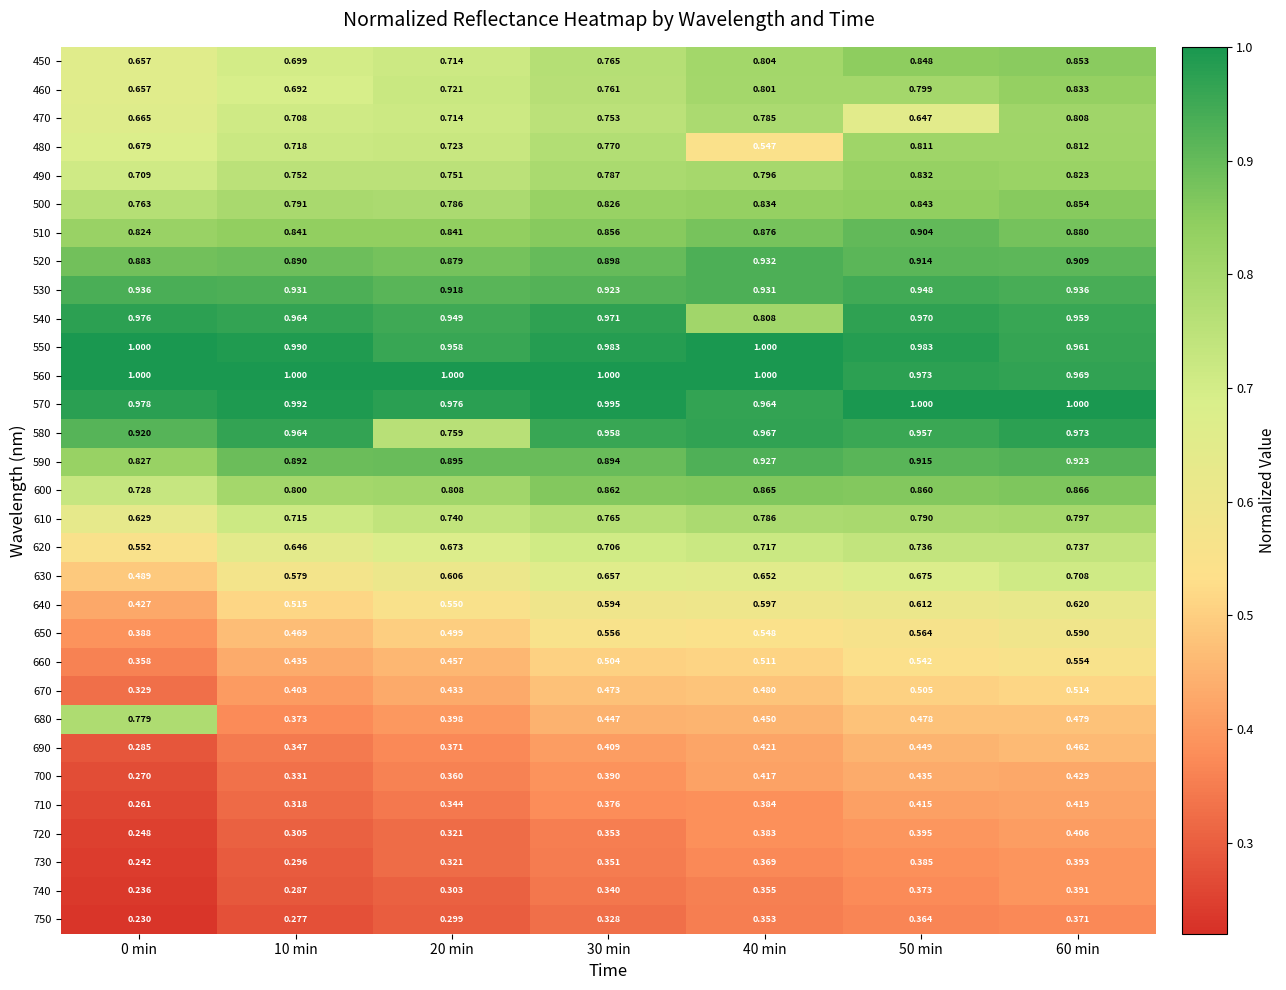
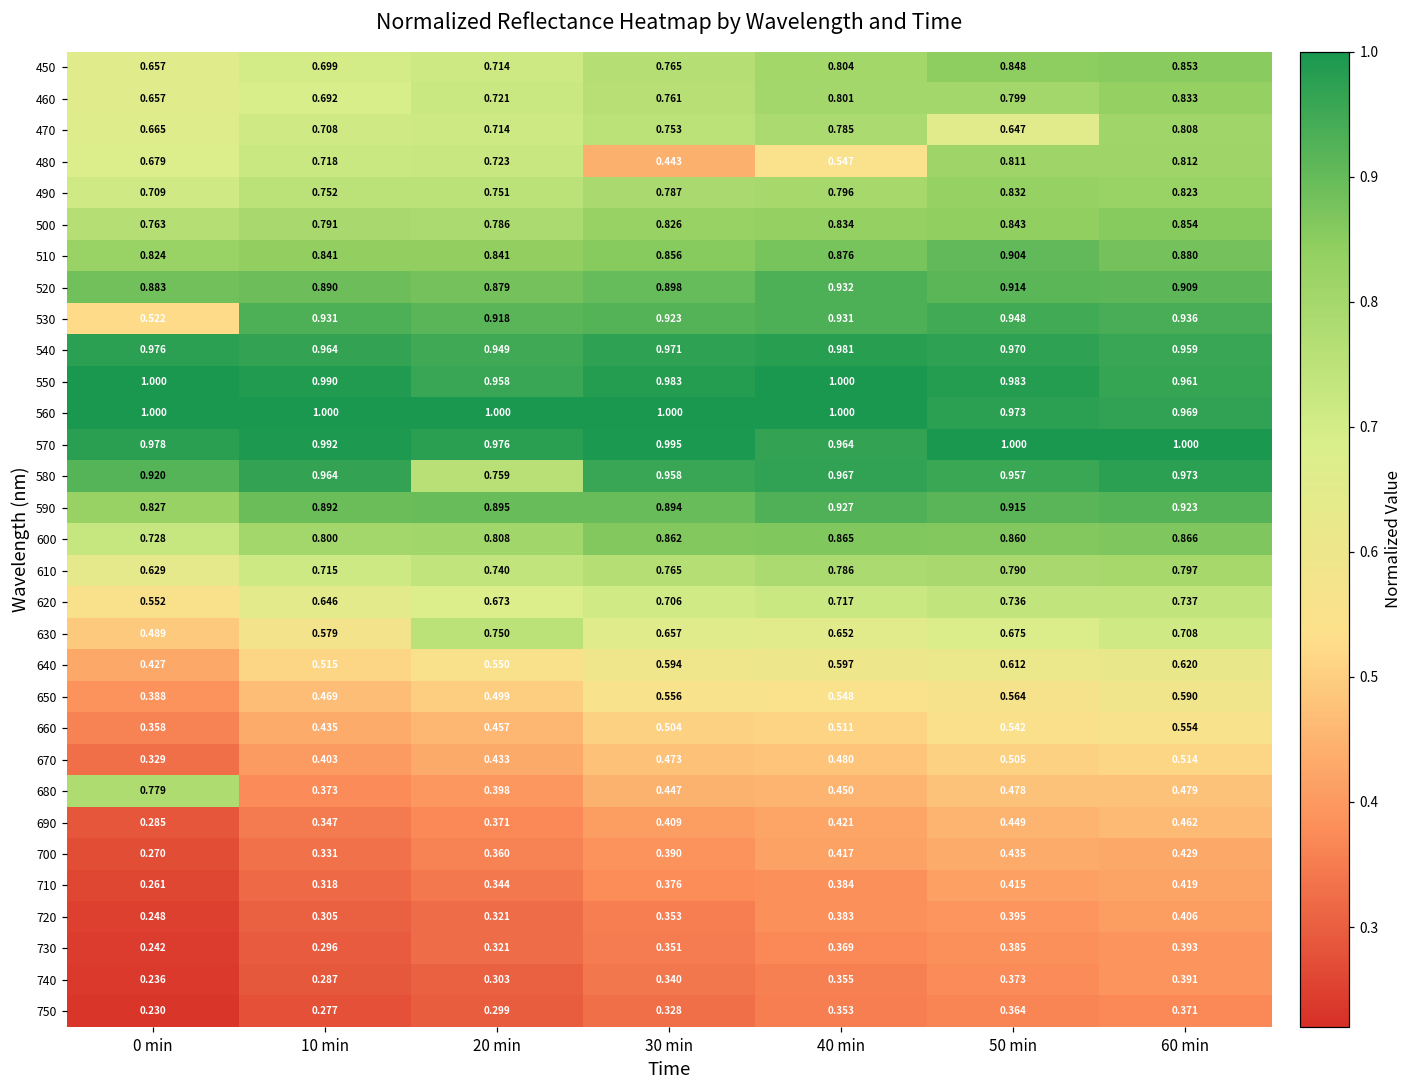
  {
    "480": {
      "0 min": 0.679,
      "10 min": 0.718,
      "20 min": 0.723,
-     "30 min": 0.770,
+     "30 min": 0.443,
      "40 min": 0.547,
      "50 min": 0.811,
      "60 min": 0.812
    },
    "530": {
-     "0 min": 0.936,
+     "0 min": 0.522,
      "10 min": 0.931,
      "20 min": 0.918,
      "30 min": 0.923,
      "40 min": 0.931,
      "50 min": 0.948,
      "60 min": 0.936
    },
    "540": {
      "0 min": 0.976,
      "10 min": 0.964,
      "20 min": 0.949,
      "30 min": 0.971,
-     "40 min": 0.808,
+     "40 min": 0.981,
      "50 min": 0.970,
      "60 min": 0.959
    },
    "630": {
      "0 min": 0.489,
      "10 min": 0.579,
-     "20 min": 0.606,
+     "20 min": 0.750,
      "30 min": 0.657,
      "40 min": 0.652,
      "50 min": 0.675,
      "60 min": 0.708
    }
  }
